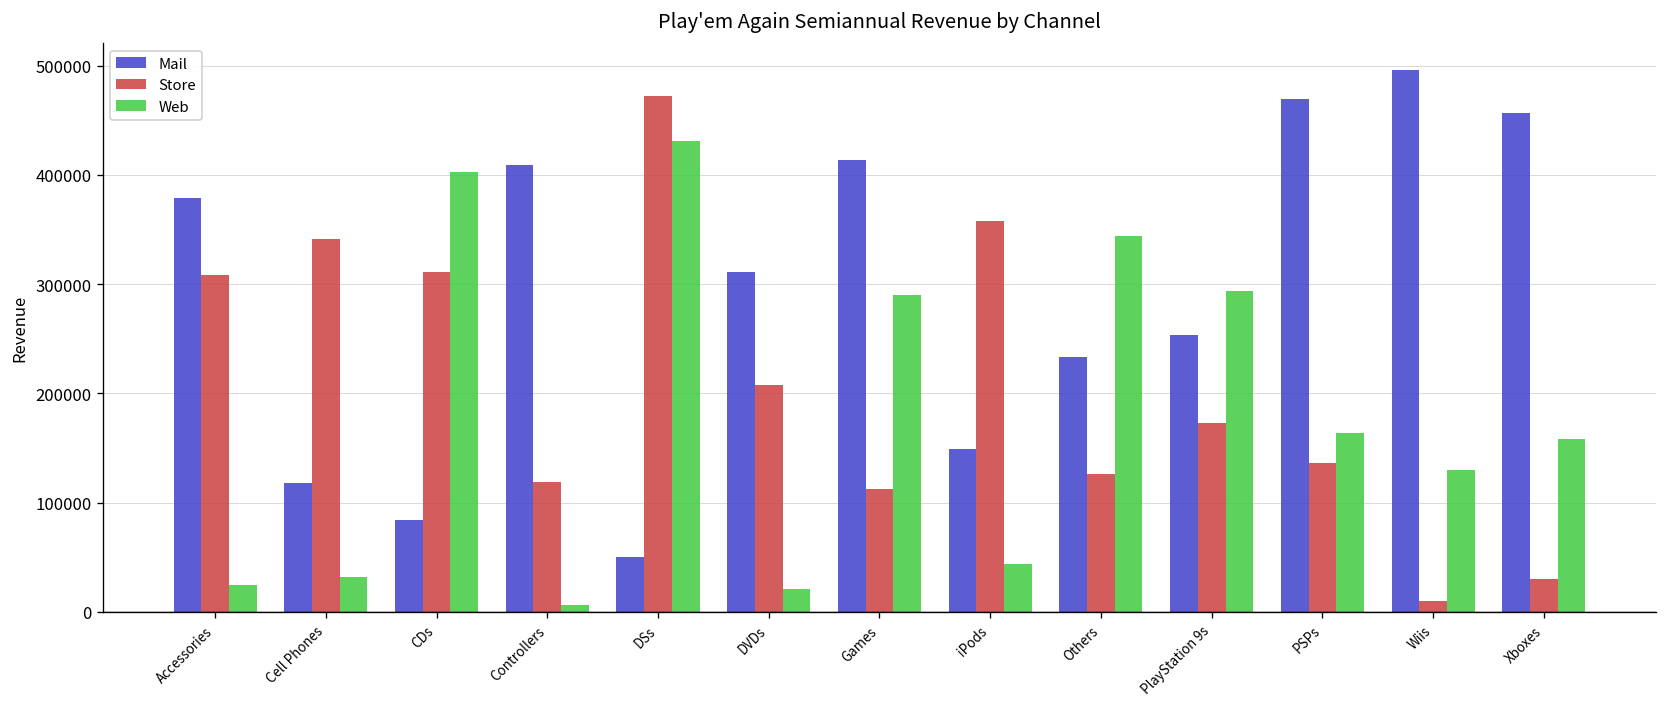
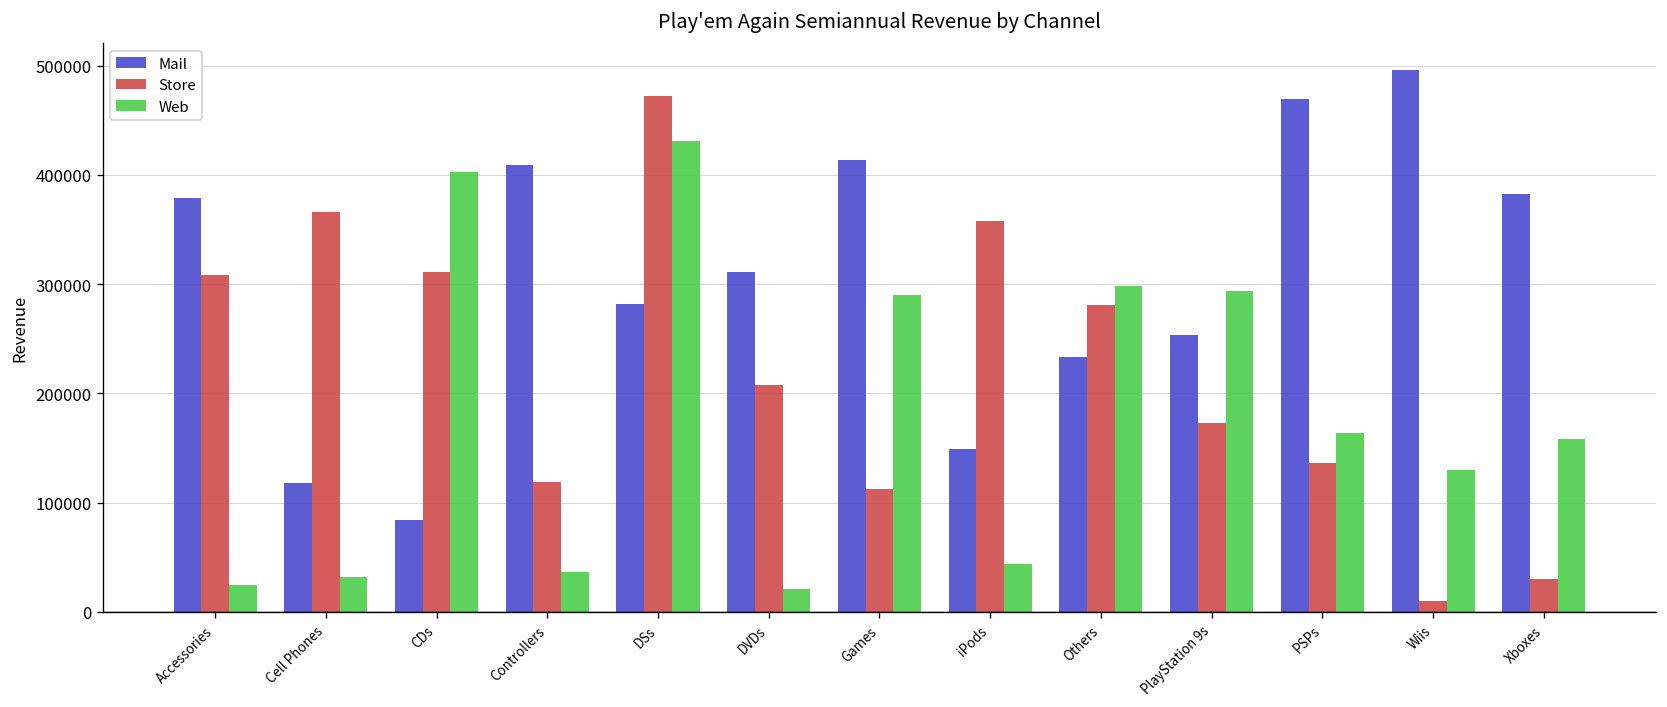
  {
    "Mail": {
      "Accessories": 380000,
      "Cell Phones": 120000,
      "CDs": 80000,
      "Controllers": 410000,
-     "DSs": 50000,
+     "DSs": 280000,
      "DVDs": 310000,
      "Games": 410000,
      "iPods": 150000,
      "Others": 230000,
      "PlayStation 9s": 250000,
      "PSPs": 470000,
      "Wiis": 500000,
-     "Xboxes": 460000
+     "Xboxes": 380000
    },
    "Store": {
      "Accessories": 310000,
-     "Cell Phones": 340000,
+     "Cell Phones": 370000,
      "CDs": 310000,
      "Controllers": 120000,
      "DSs": 470000,
      "DVDs": 210000,
      "Games": 110000,
      "iPods": 360000,
-     "Others": 130000,
+     "Others": 280000,
      "PlayStation 9s": 170000,
      "PSPs": 140000,
      "Wiis": 10000,
      "Xboxes": 30000
    },
    "Web": {
      "Accessories": 20000,
      "Cell Phones": 30000,
      "CDs": 400000,
-     "Controllers": 10000,
+     "Controllers": 40000,
      "DSs": 430000,
      "DVDs": 20000,
      "Games": 290000,
      "iPods": 40000,
-     "Others": 340000,
+     "Others": 300000,
      "PlayStation 9s": 290000,
      "PSPs": 160000,
      "Wiis": 130000,
      "Xboxes": 160000
    }
  }
